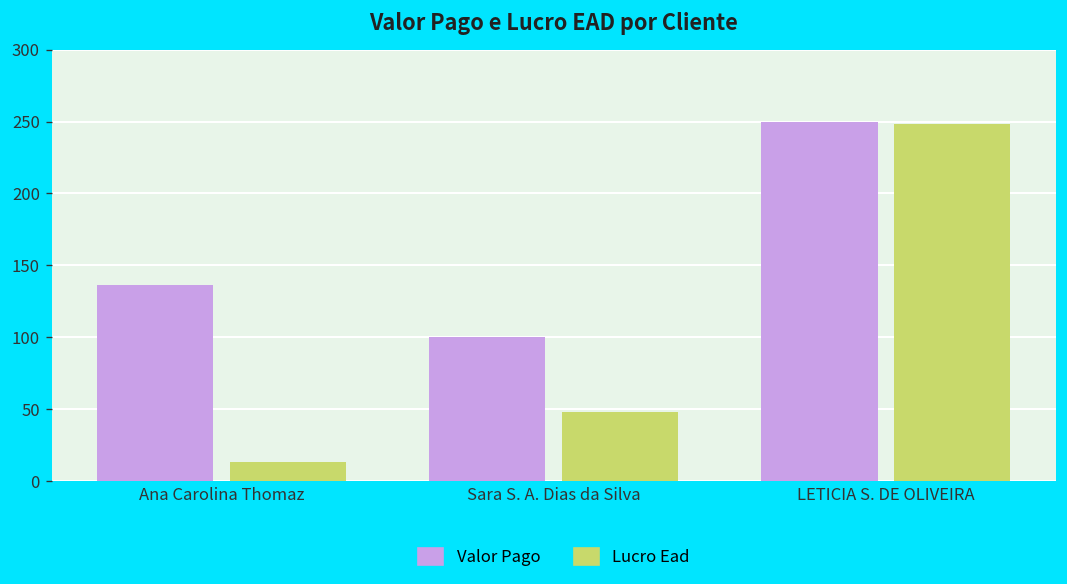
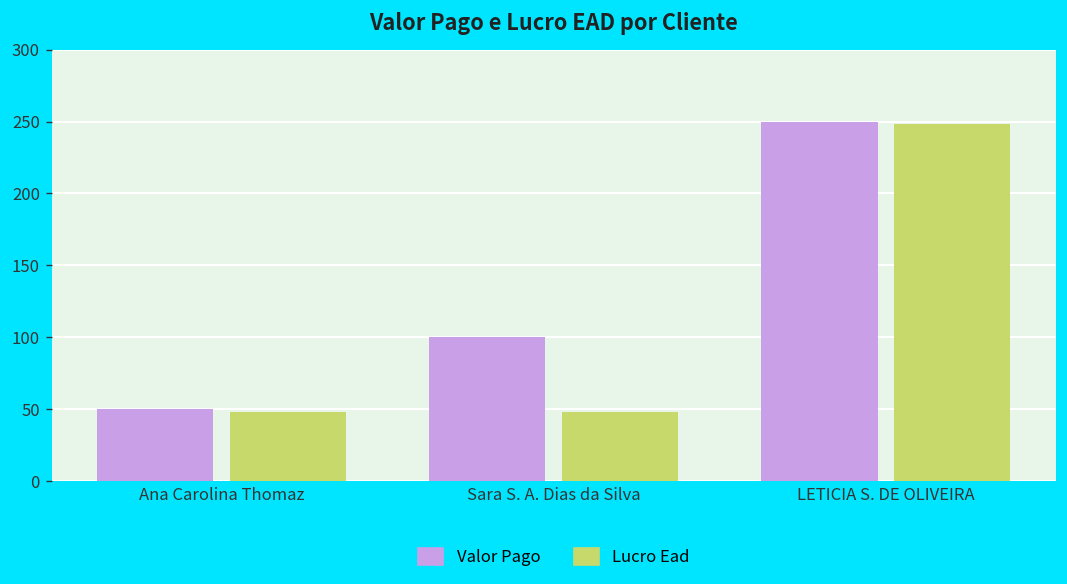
  {
    "Valor Pago": {
-     "Ana Carolina Thomaz": 136,
+     "Ana Carolina Thomaz": 50,
      "Sara S. A. Dias da Silva": 100,
      "LETICIA S. DE OLIVEIRA": 250
    },
    "Lucro Ead": {
-     "Ana Carolina Thomaz": 13,
+     "Ana Carolina Thomaz": 48,
      "Sara S. A. Dias da Silva": 48,
      "LETICIA S. DE OLIVEIRA": 248
    }
  }
